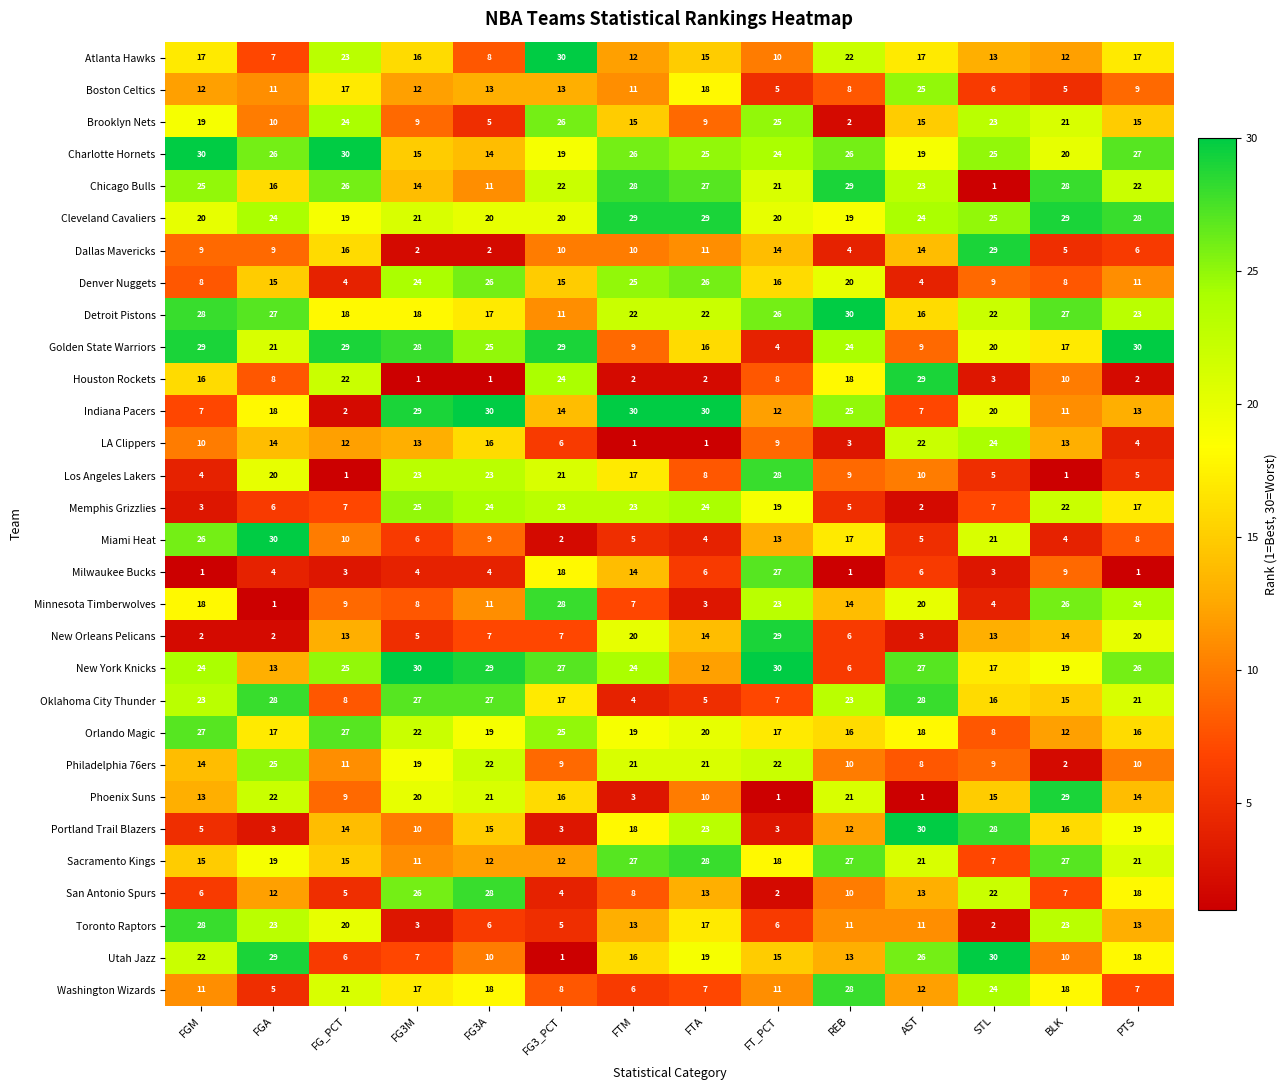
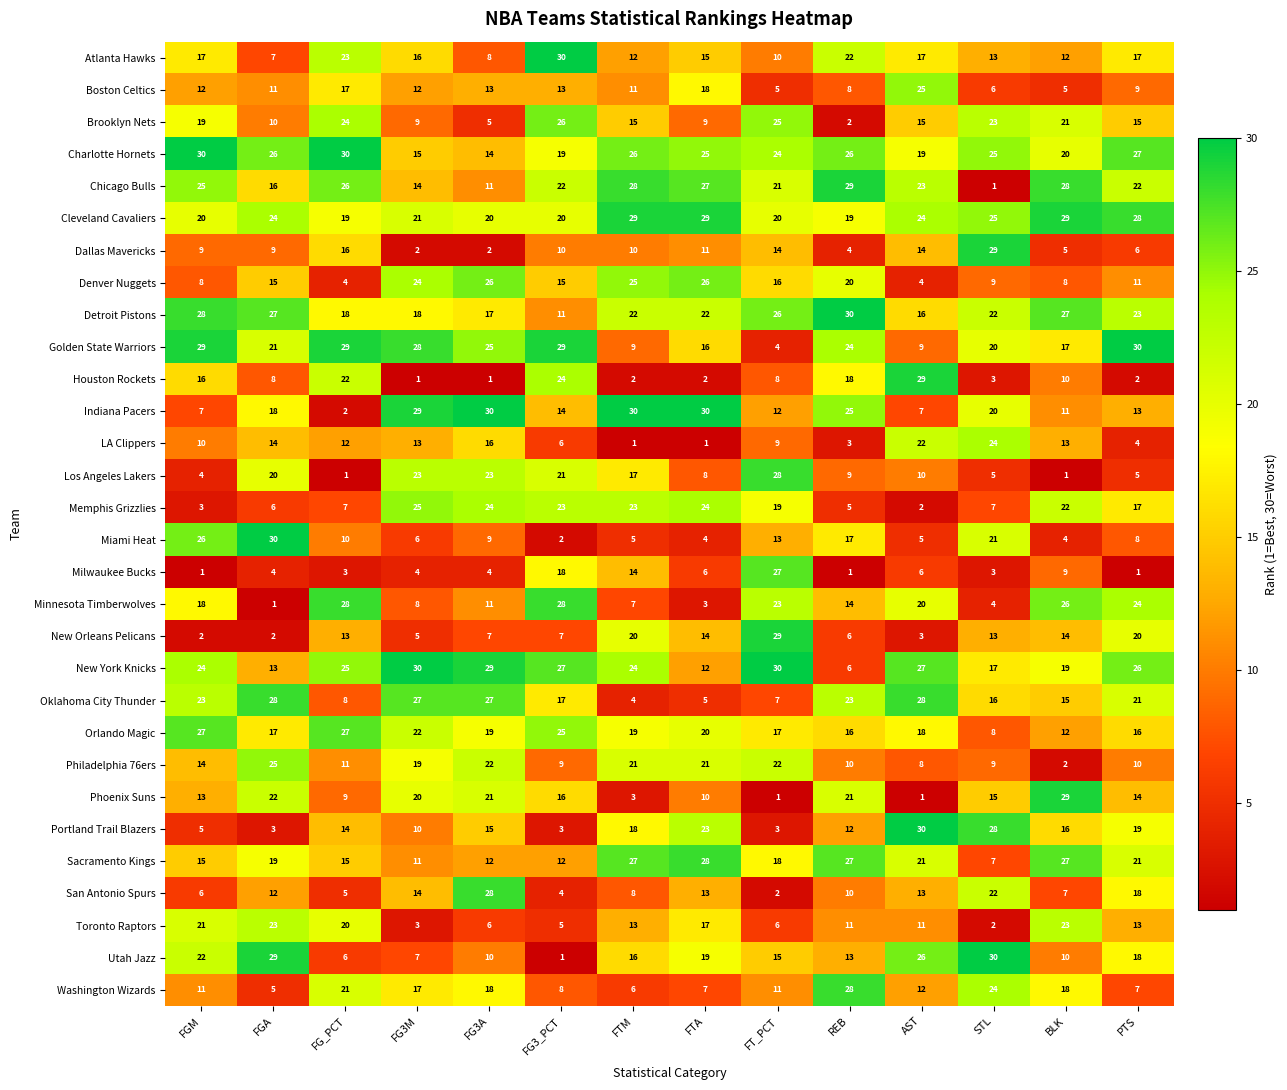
  {
    "Minnesota Timberwolves": {
      "FGM": 18,
      "FGA": 1,
-     "FG_PCT": 9,
+     "FG_PCT": 28,
      "FG3M": 8,
      "FG3A": 11,
      "FG3_PCT": 28,
      "FTM": 7,
      "FTA": 3,
      "FT_PCT": 23,
      "REB": 14,
      "AST": 20,
      "STL": 4,
      "BLK": 26,
      "PTS": 24
    },
    "San Antonio Spurs": {
      "FGM": 6,
      "FGA": 12,
      "FG_PCT": 5,
-     "FG3M": 26,
+     "FG3M": 14,
      "FG3A": 28,
      "FG3_PCT": 4,
      "FTM": 8,
      "FTA": 13,
      "FT_PCT": 2,
      "REB": 10,
      "AST": 13,
      "STL": 22,
      "BLK": 7,
      "PTS": 18
    },
    "Toronto Raptors": {
-     "FGM": 28,
+     "FGM": 21,
      "FGA": 23,
      "FG_PCT": 20,
      "FG3M": 3,
      "FG3A": 6,
      "FG3_PCT": 5,
      "FTM": 13,
      "FTA": 17,
      "FT_PCT": 6,
      "REB": 11,
      "AST": 11,
      "STL": 2,
      "BLK": 23,
      "PTS": 13
    }
  }
